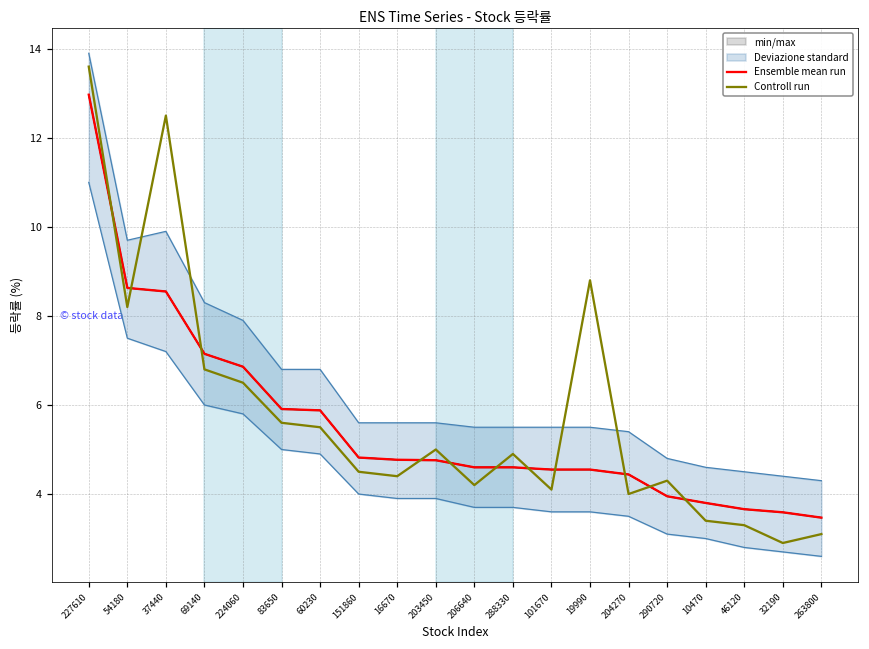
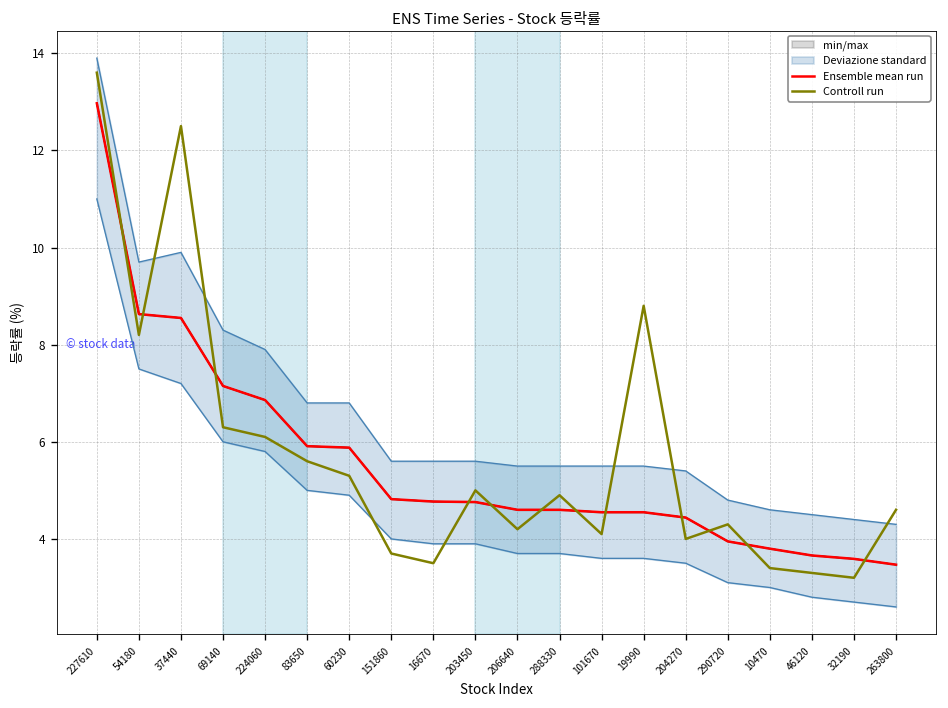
  {
    "Controll run": {
      "227610": 13.6,
      "54180": 8.2,
      "37440": 12.5,
-     "69140": 6.8,
-     "224060": 6.5,
+     "69140": 6.3,
+     "224060": 6.1,
      "83650": 5.6,
-     "60230": 5.5,
-     "151860": 4.5,
-     "16670": 4.4,
+     "60230": 5.3,
+     "151860": 3.7,
+     "16670": 3.5,
      "203450": 5.0,
      "206640": 4.2,
      "288330": 4.9,
      "101670": 4.1,
      "19990": 8.8,
      "204270": 4.0,
      "290720": 4.3,
      "10470": 3.4,
      "46120": 3.3,
-     "32190": 2.9,
-     "263800": 3.1
+     "32190": 3.2,
+     "263800": 4.6
    }
  }
